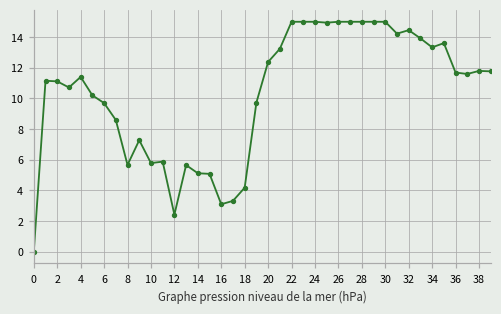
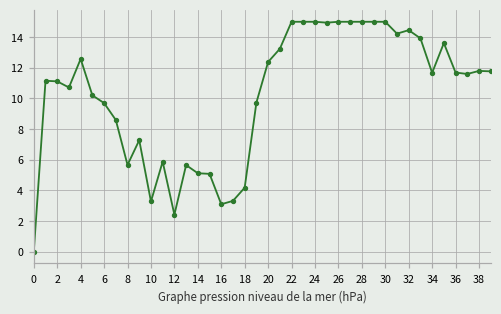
  {
    "0": 0.0,
    "2": 11.1,
-   "4": 11.4,
+   "4": 12.6,
    "6": 9.7,
    "8": 5.7,
-   "10": 5.8,
+   "10": 3.3,
    "12": 2.4,
    "14": 5.1,
    "16": 3.1,
    "18": 4.2,
    "20": 12.4,
    "22": 15.0,
    "24": 15.0,
    "26": 15.0,
    "28": 15.0,
    "30": 15.0,
    "32": 14.5,
-   "34": 13.3,
+   "34": 11.7,
    "36": 11.7,
    "38": 11.8
  }
